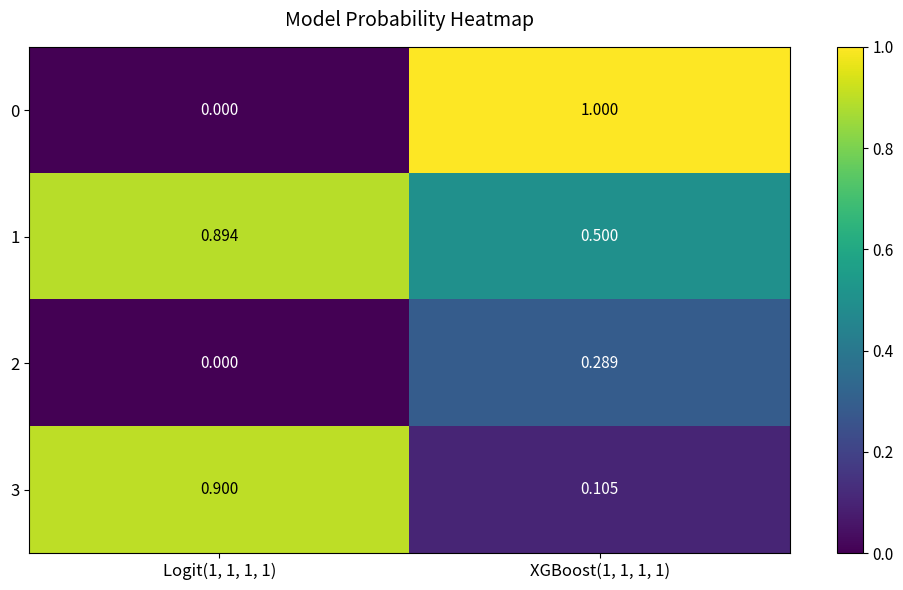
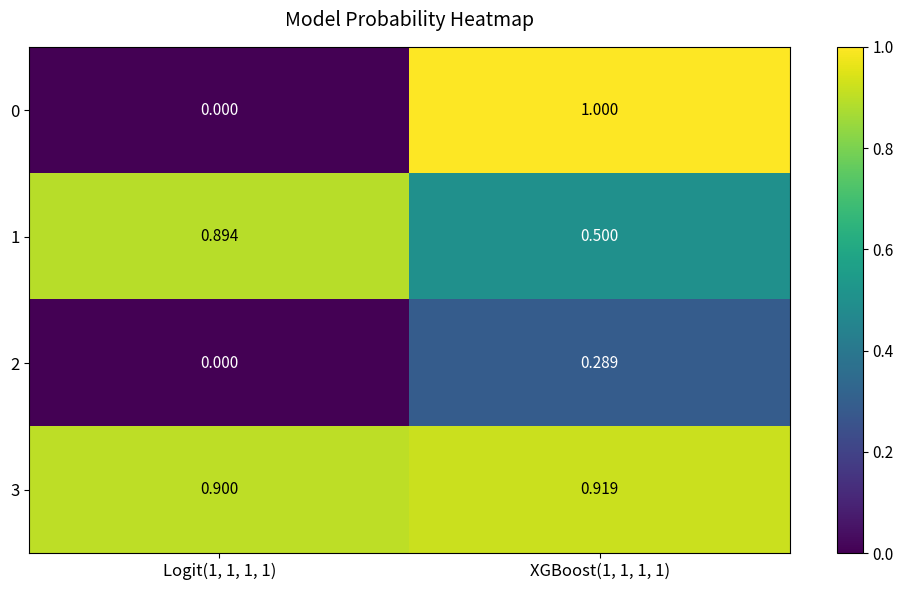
  {
    "0": {
      "Logit(1, 1, 1, 1)": 0.000,
      "XGBoost(1, 1, 1, 1)": 1.000
    },
    "1": {
      "Logit(1, 1, 1, 1)": 0.894,
      "XGBoost(1, 1, 1, 1)": 0.500
    },
    "2": {
      "Logit(1, 1, 1, 1)": 0.000,
      "XGBoost(1, 1, 1, 1)": 0.289
    },
    "3": {
      "Logit(1, 1, 1, 1)": 0.900,
-     "XGBoost(1, 1, 1, 1)": 0.105
+     "XGBoost(1, 1, 1, 1)": 0.919
    }
  }
